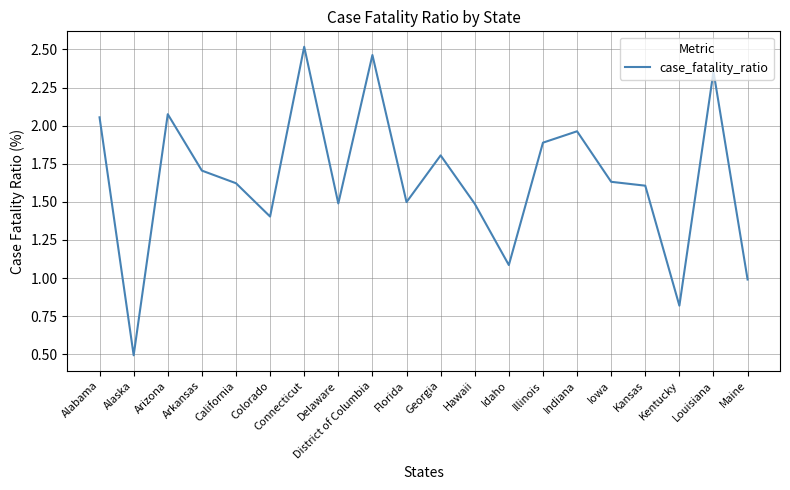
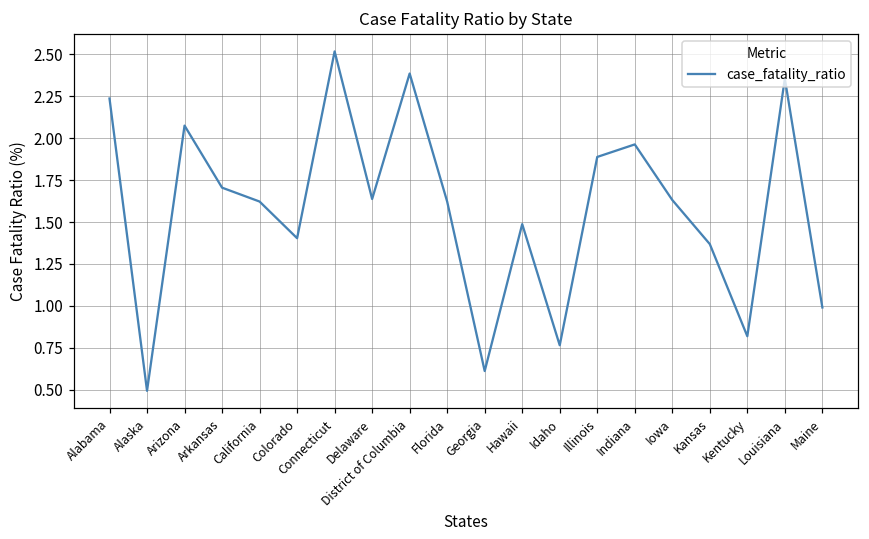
  {
-   "Alabama": 2.05,
+   "Alabama": 2.24,
    "Alaska": 0.49,
    "Arizona": 2.08,
    "Arkansas": 1.70,
    "California": 1.62,
    "Colorado": 1.40,
    "Connecticut": 2.52,
-   "Delaware": 1.49,
-   "District of Columbia": 2.46,
-   "Florida": 1.50,
-   "Georgia": 1.80,
+   "Delaware": 1.64,
+   "District of Columbia": 2.39,
+   "Florida": 1.62,
+   "Georgia": 0.61,
    "Hawaii": 1.49,
-   "Idaho": 1.09,
+   "Idaho": 0.76,
    "Illinois": 1.89,
    "Indiana": 1.96,
    "Iowa": 1.63,
-   "Kansas": 1.61,
+   "Kansas": 1.37,
    "Kentucky": 0.82,
    "Maine": 0.99
  }
